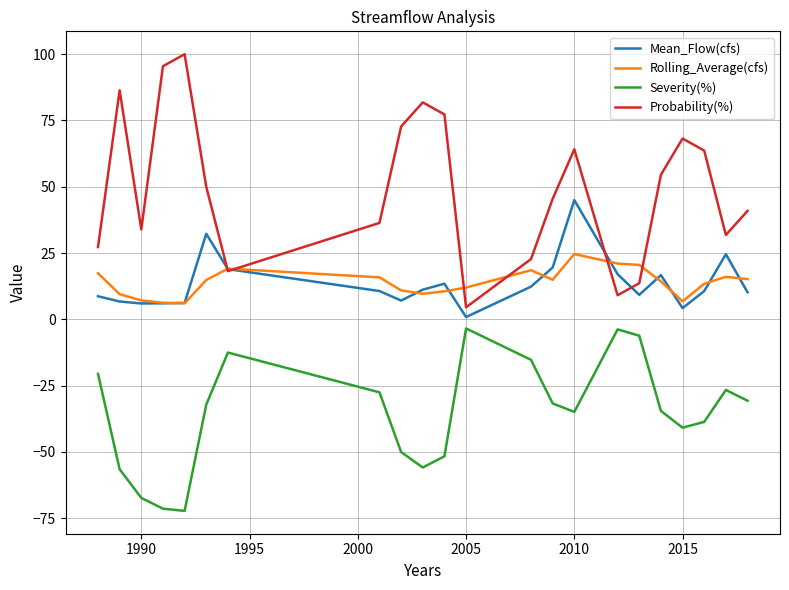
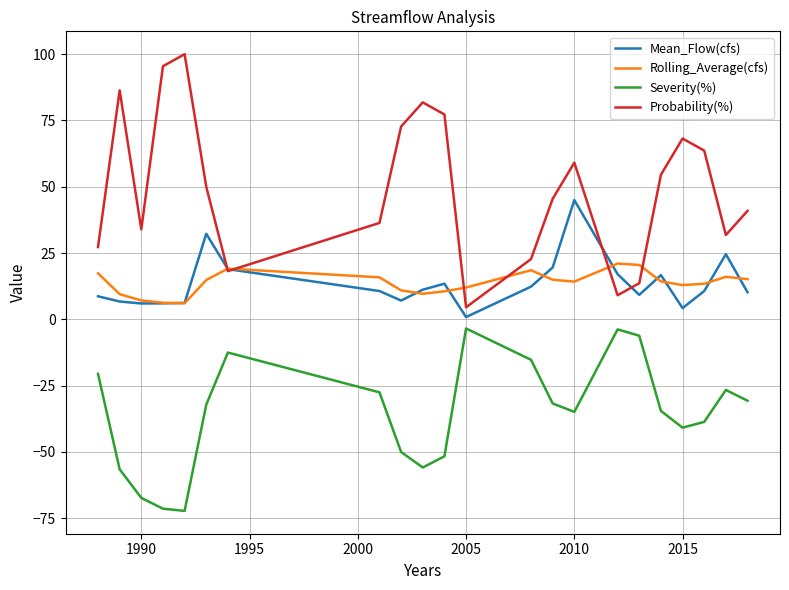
  {
    "Mean_Flow(cfs)": {
      "1990": 6,
      "2005": 1,
      "2010": 45,
      "2015": 4
    },
    "Rolling_Average(cfs)": {
      "1990": 7,
      "2005": 12,
-     "2010": 25,
-     "2015": 7
+     "2010": 14,
+     "2015": 13
    },
    "Severity(%)": {
      "1990": -67,
      "2005": -3,
      "2010": -35,
      "2015": -41
    },
    "Probability(%)": {
      "1990": 34,
      "2005": 5,
-     "2010": 64,
+     "2010": 59,
      "2015": 68
    }
  }
